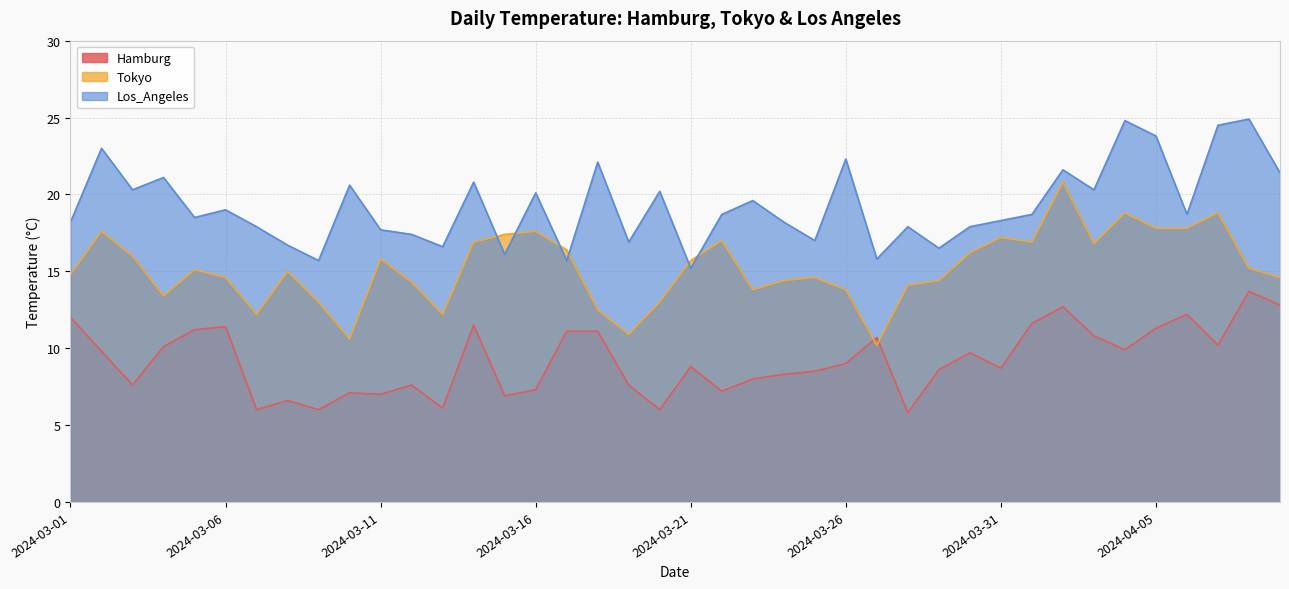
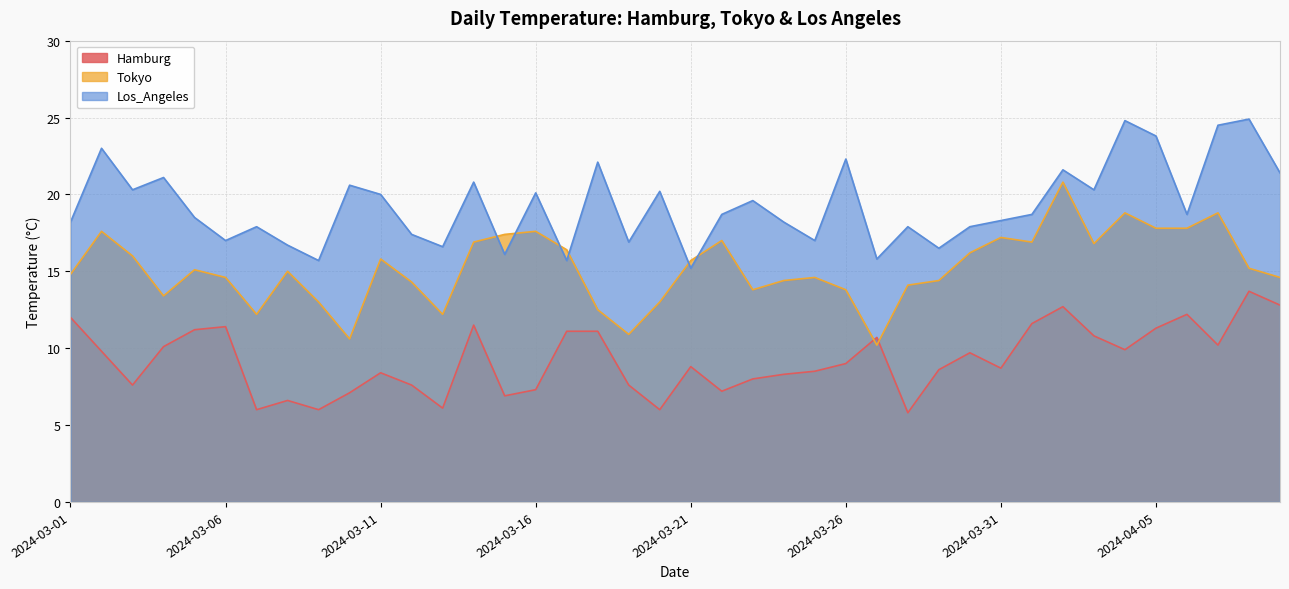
  {
    "Hamburg": {
      "2024-03-01": 12.0,
      "2024-03-06": 11.4,
-     "2024-03-11": 7.0,
+     "2024-03-11": 8.4,
      "2024-03-16": 7.3,
      "2024-03-21": 8.8,
      "2024-03-26": 9.0,
      "2024-03-31": 8.7,
      "2024-04-05": 11.3
    },
    "Tokyo": {
      "2024-03-01": 14.8,
      "2024-03-06": 14.6,
      "2024-03-11": 15.8,
      "2024-03-16": 17.6,
      "2024-03-21": 15.7,
      "2024-03-26": 13.8,
      "2024-03-31": 17.2,
      "2024-04-05": 17.8
    },
    "Los_Angeles": {
      "2024-03-01": 18.2,
-     "2024-03-06": 19,
-     "2024-03-11": 17.7,
+     "2024-03-06": 17,
+     "2024-03-11": 20.0,
      "2024-03-16": 20.1,
      "2024-03-21": 15.2,
      "2024-03-26": 22.3,
      "2024-03-31": 18.3,
      "2024-04-05": 23.8
    }
  }
